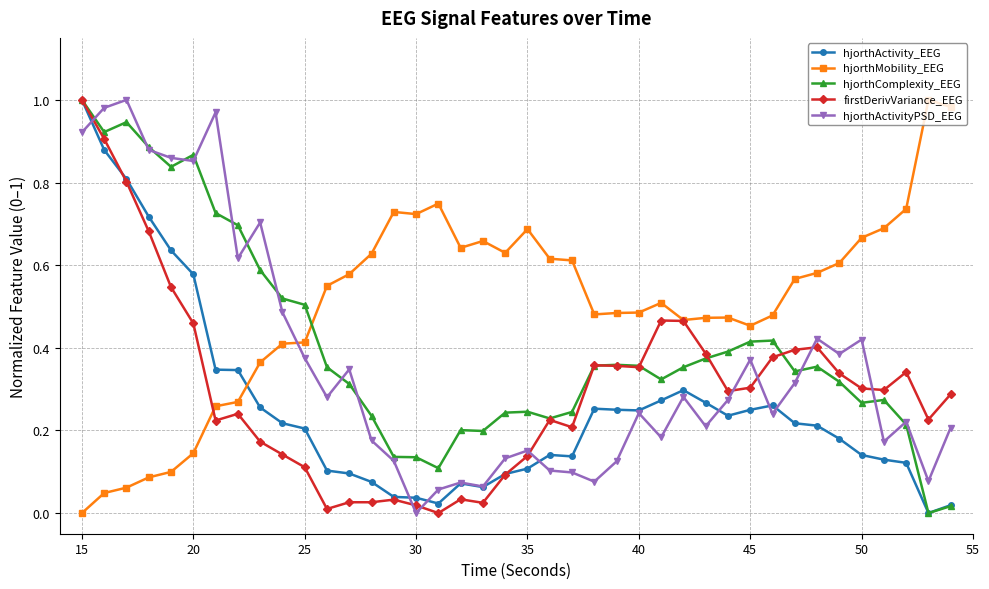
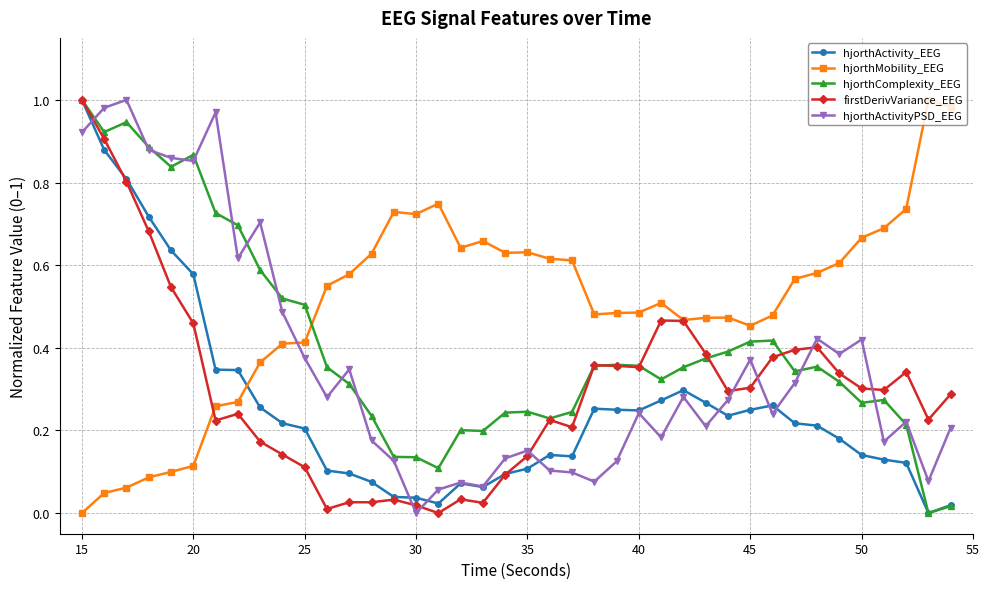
  {
    "hjorthActivity_EEG": {
      "20": 0.58,
      "25": 0.20,
      "30": 0.04,
      "35": 0.11,
      "40": 0.25,
      "45": 0.25,
      "50": 0.14
    },
    "hjorthMobility_EEG": {
      "15": 0.00,
-     "20": 0.14,
+     "20": 0.11,
      "25": 0.41,
      "30": 0.72,
-     "35": 0.69,
+     "35": 0.63,
      "40": 0.49,
      "45": 0.45,
      "50": 0.67
    },
    "hjorthComplexity_EEG": {
      "20": 0.87,
      "25": 0.50,
      "30": 0.14,
      "35": 0.25,
      "45": 0.41,
      "50": 0.27
    },
    "firstDerivVariance_EEG": {
      "20": 0.46,
      "25": 0.11,
      "30": 0.02,
      "35": 0.14,
      "45": 0.30,
      "50": 0.30
    },
    "hjorthActivityPSD_EEG": {
      "15": 0.92,
      "20": 0.85,
      "25": 0.38,
      "30": 0.00,
      "35": 0.15,
      "40": 0.24,
      "45": 0.37,
      "50": 0.42
    }
  }
